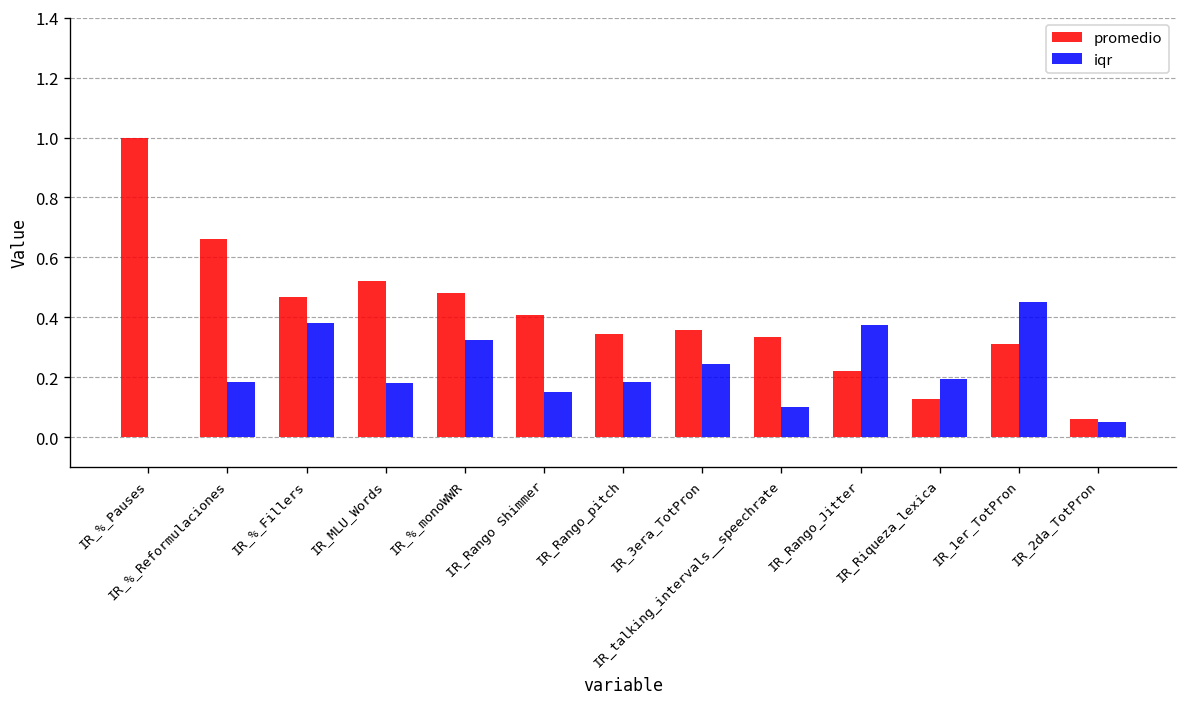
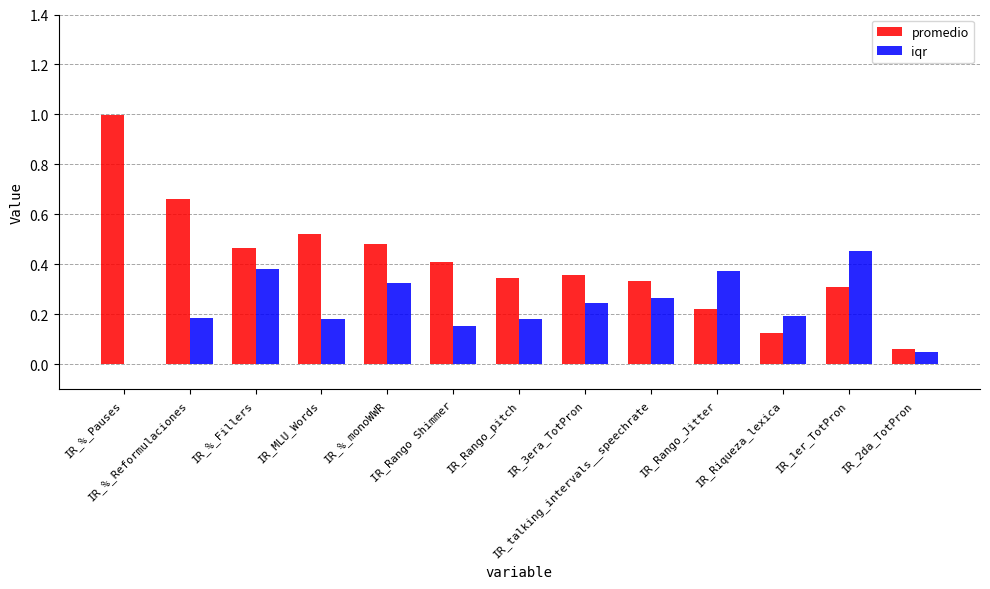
  {
    "promedio": {
      "IR_%_Pauses": 1.00,
      "IR_%_Reformulaciones": 0.66,
      "IR_%_Fillers": 0.47,
      "IR_MLU_Words": 0.52,
      "IR_%_monoWWR": 0.48,
      "IR_Rango Shimmer": 0.41,
      "IR_Rango_pitch": 0.35,
      "IR_3era_TotPron": 0.36,
      "IR_talking_intervals__speechrate": 0.33,
      "IR_Rango_Jitter": 0.22,
      "IR_Riqueza_lexica": 0.13,
      "IR_1er_TotPron": 0.31,
      "IR_2da_TotPron": 0.06
    },
    "iqr": {
      "IR_%_Pauses": 0.00,
      "IR_%_Reformulaciones": 0.18,
      "IR_%_Fillers": 0.38,
      "IR_MLU_Words": 0.18,
      "IR_%_monoWWR": 0.33,
      "IR_Rango Shimmer": 0.15,
      "IR_Rango_pitch": 0.18,
      "IR_3era_TotPron": 0.24,
-     "IR_talking_intervals__speechrate": 0.10,
+     "IR_talking_intervals__speechrate": 0.26,
      "IR_Rango_Jitter": 0.37,
      "IR_Riqueza_lexica": 0.20,
      "IR_1er_TotPron": 0.45,
      "IR_2da_TotPron": 0.05
    }
  }
